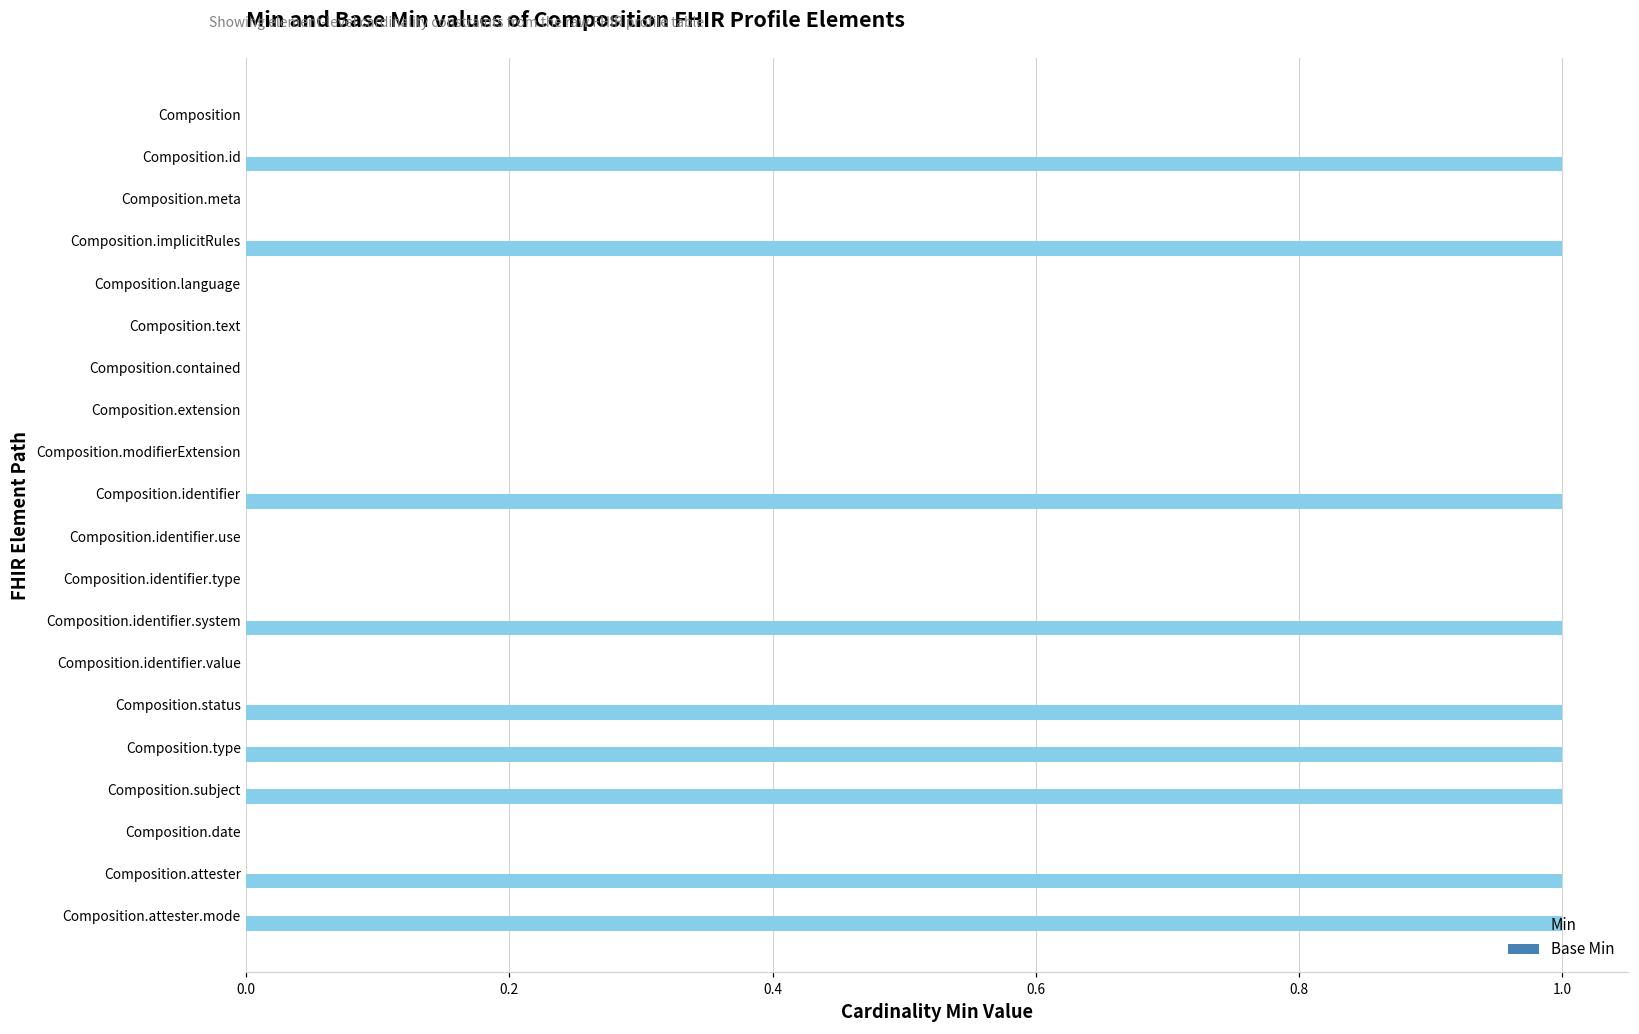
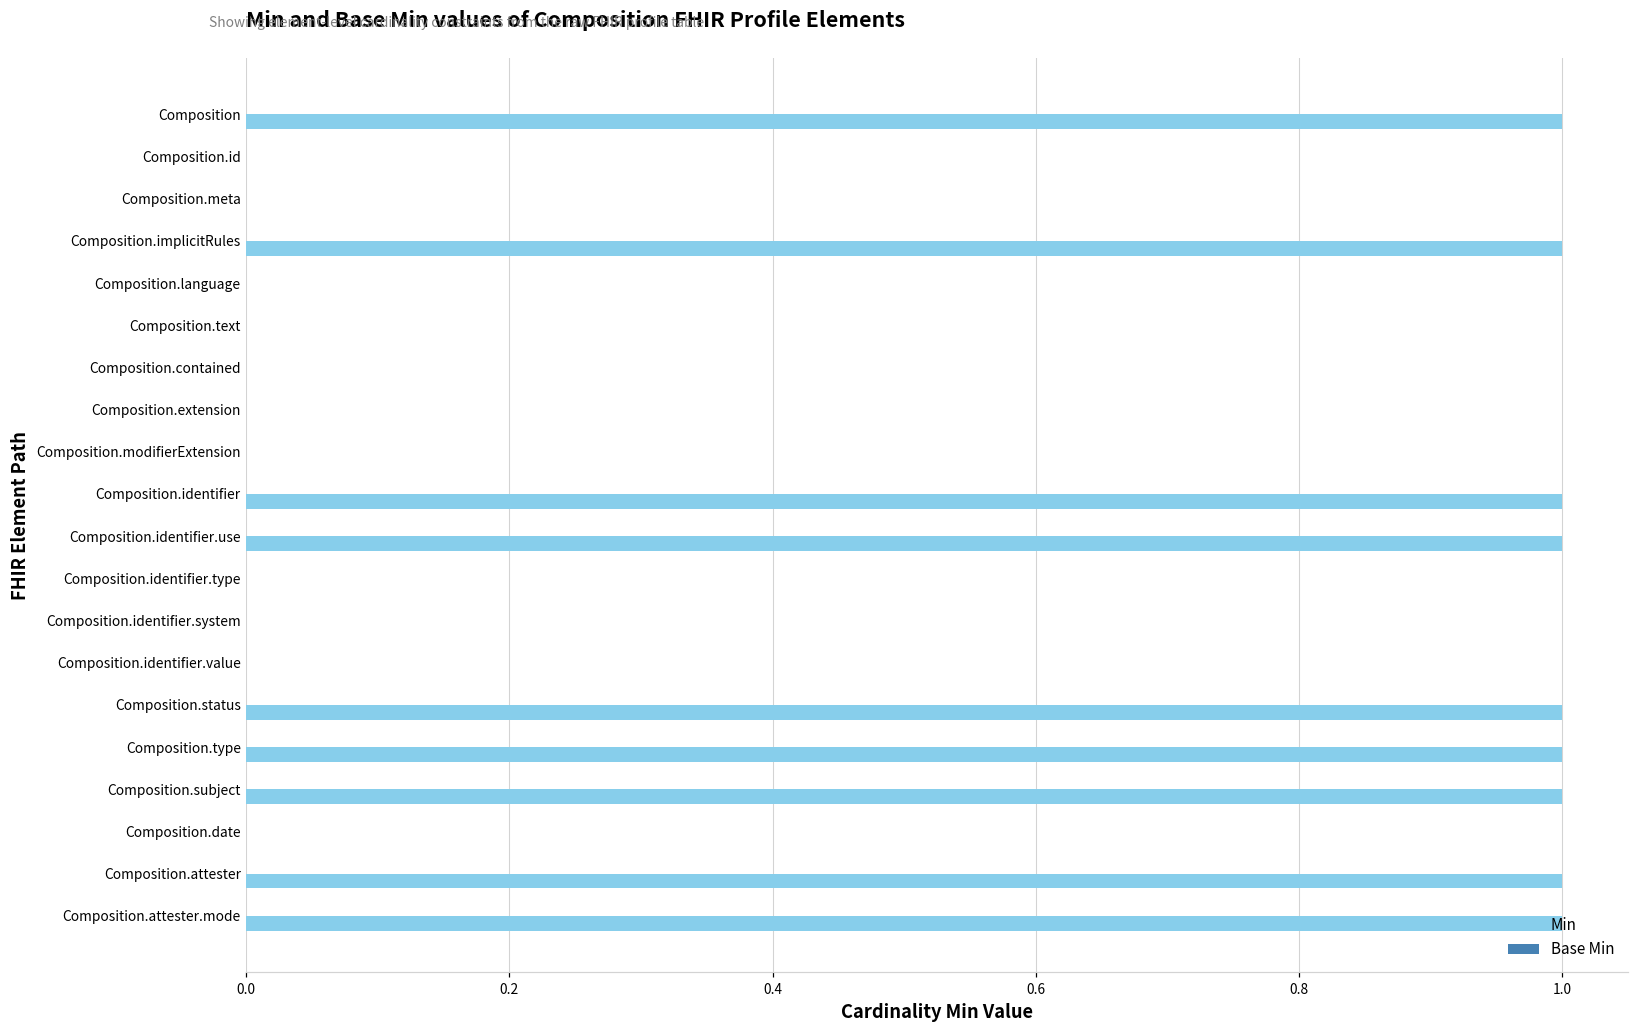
  {
    "Min": {
-     "Composition": 0,
-     "Composition.id": 1,
+     "Composition": 1,
+     "Composition.id": 0,
      "Composition.meta": 0,
      "Composition.implicitRules": 1,
      "Composition.language": 0,
      "Composition.text": 0,
      "Composition.contained": 0,
      "Composition.extension": 0,
      "Composition.modifierExtension": 0,
      "Composition.identifier": 1,
-     "Composition.identifier.use": 0,
+     "Composition.identifier.use": 1,
      "Composition.identifier.type": 0,
-     "Composition.identifier.system": 1,
+     "Composition.identifier.system": 0,
      "Composition.identifier.value": 0,
      "Composition.status": 1,
      "Composition.type": 1,
      "Composition.subject": 1,
      "Composition.date": 0,
      "Composition.attester": 1,
      "Composition.attester.mode": 1
    },
    "Base Min": {
      "Composition": 0,
      "Composition.id": 0,
      "Composition.meta": 0,
      "Composition.implicitRules": 0,
      "Composition.language": 0,
      "Composition.text": 0,
      "Composition.contained": 0,
      "Composition.extension": 0,
      "Composition.modifierExtension": 0,
      "Composition.identifier": 0,
      "Composition.identifier.use": 0,
      "Composition.identifier.type": 0,
      "Composition.identifier.system": 0,
      "Composition.identifier.value": 0,
      "Composition.status": 0,
      "Composition.type": 0,
      "Composition.subject": 0,
      "Composition.date": 0,
      "Composition.attester": 0,
      "Composition.attester.mode": 0
    }
  }
